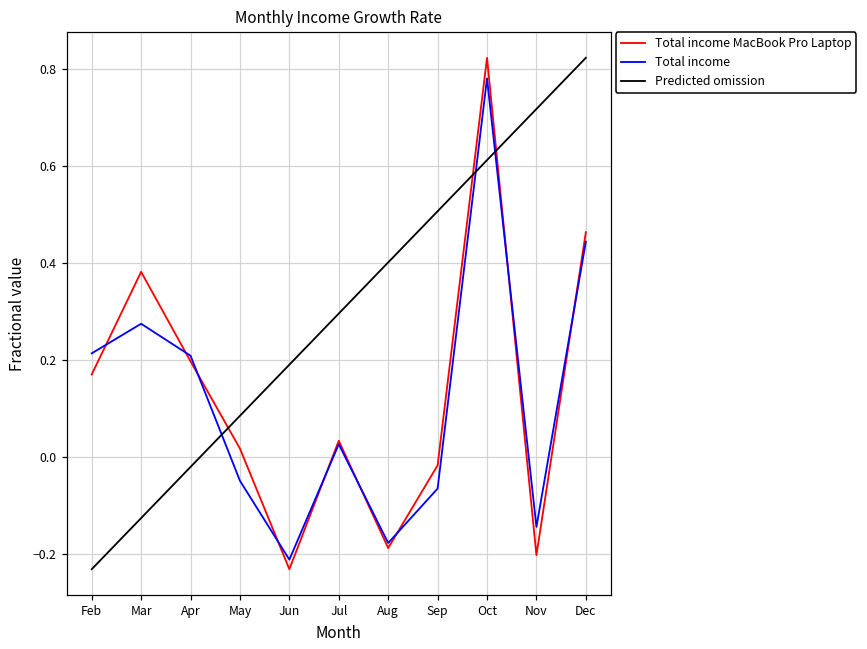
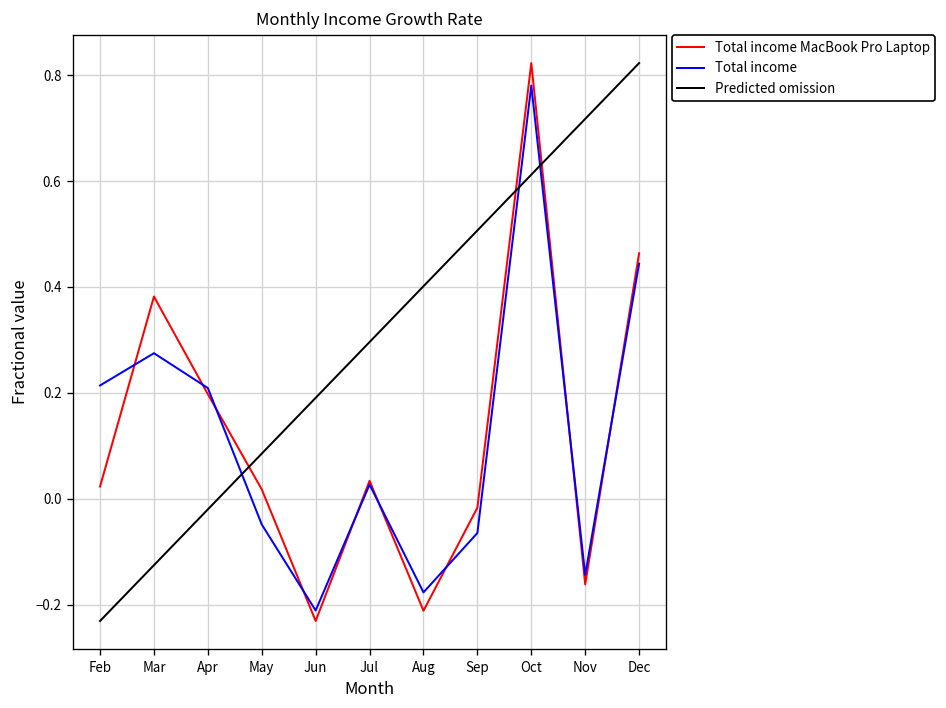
  {
    "Total income MacBook Pro Laptop": {
-     "Feb": 0.17,
+     "Feb": 0.02,
      "Mar": 0.38,
      "Apr": 0.20,
      "May": 0.02,
      "Jun": -0.23,
      "Jul": 0.03,
-     "Aug": -0.19,
+     "Aug": -0.21,
      "Sep": -0.02,
      "Oct": 0.82,
-     "Nov": -0.20,
+     "Nov": -0.16,
      "Dec": 0.46
    },
    "Total income": {
      "Feb": 0.21,
      "Mar": 0.27,
      "Apr": 0.21,
      "May": -0.05,
      "Jun": -0.21,
      "Jul": 0.03,
      "Aug": -0.18,
      "Sep": -0.06,
      "Oct": 0.78,
      "Nov": -0.14,
      "Dec": 0.44
    },
    "Predicted omission": {
      "Feb": -0.23,
      "Dec": 0.82
    }
  }
